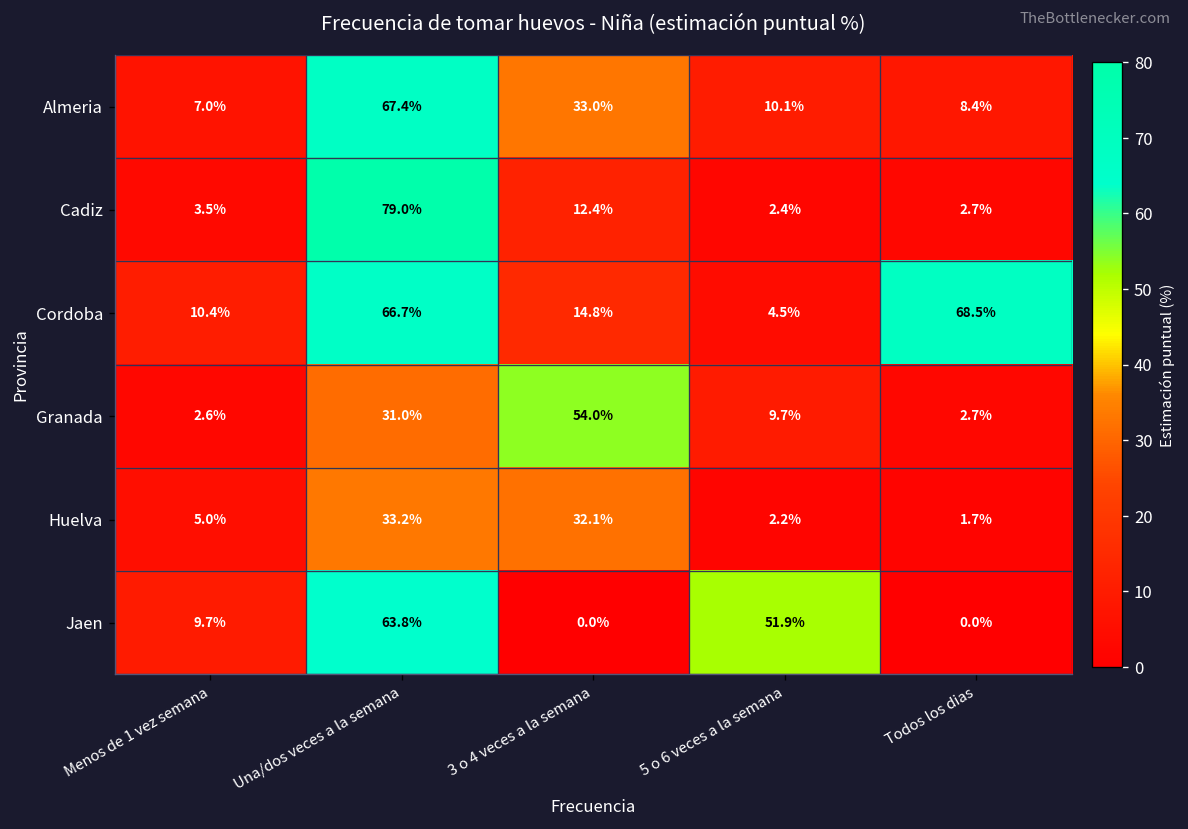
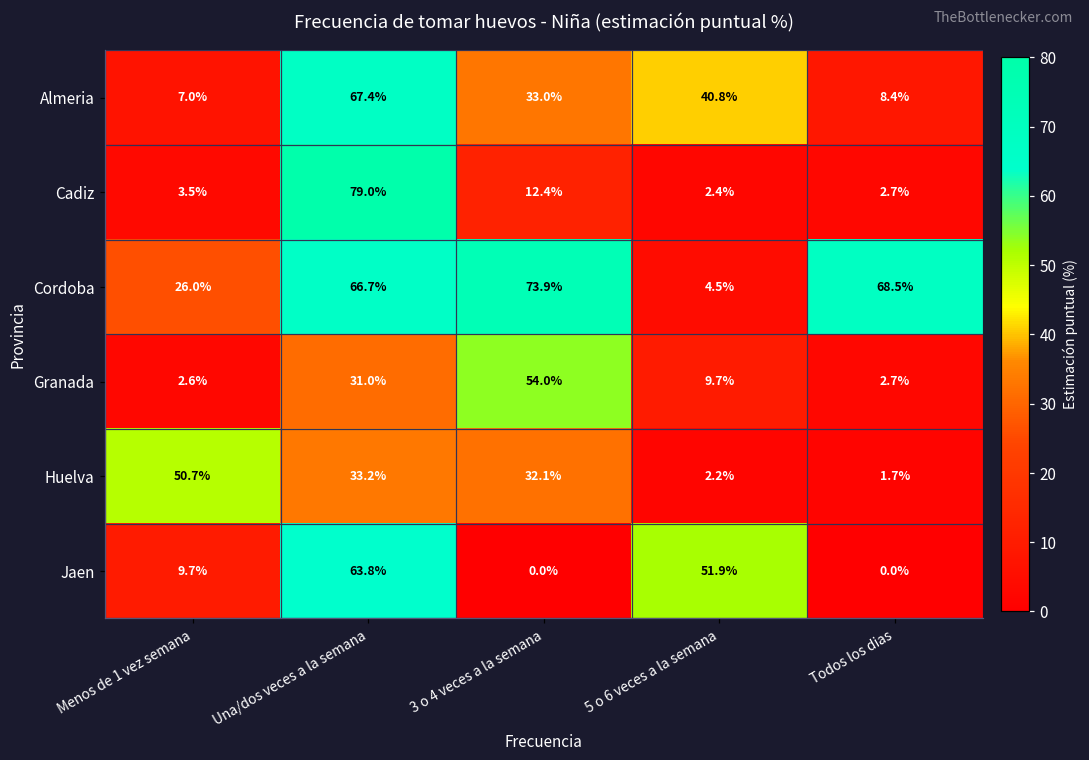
  {
    "Almeria": {
      "Menos de 1 vez semana": "7.0%",
      "Una/dos veces a la semana": "67.4%",
      "3 o 4 veces a la semana": "33.0%",
-     "5 o 6 veces a la semana": "10.1%",
+     "5 o 6 veces a la semana": "40.8%",
      "Todos los dias": "8.4%"
    },
    "Cadiz": {
      "Menos de 1 vez semana": "3.5%",
      "Una/dos veces a la semana": "79.0%",
      "3 o 4 veces a la semana": "12.4%",
      "5 o 6 veces a la semana": "2.4%",
      "Todos los dias": "2.7%"
    },
    "Cordoba": {
-     "Menos de 1 vez semana": "10.4%",
+     "Menos de 1 vez semana": "26.0%",
      "Una/dos veces a la semana": "66.7%",
-     "3 o 4 veces a la semana": "14.8%",
+     "3 o 4 veces a la semana": "73.9%",
      "5 o 6 veces a la semana": "4.5%",
      "Todos los dias": "68.5%"
    },
    "Granada": {
      "Menos de 1 vez semana": "2.6%",
      "Una/dos veces a la semana": "31.0%",
      "3 o 4 veces a la semana": "54.0%",
      "5 o 6 veces a la semana": "9.7%",
      "Todos los dias": "2.7%"
    },
    "Huelva": {
-     "Menos de 1 vez semana": "5.0%",
+     "Menos de 1 vez semana": "50.7%",
      "Una/dos veces a la semana": "33.2%",
      "3 o 4 veces a la semana": "32.1%",
      "5 o 6 veces a la semana": "2.2%",
      "Todos los dias": "1.7%"
    },
    "Jaen": {
      "Menos de 1 vez semana": "9.7%",
      "Una/dos veces a la semana": "63.8%",
      "3 o 4 veces a la semana": "0.0%",
      "5 o 6 veces a la semana": "51.9%",
      "Todos los dias": "0.0%"
    }
  }
